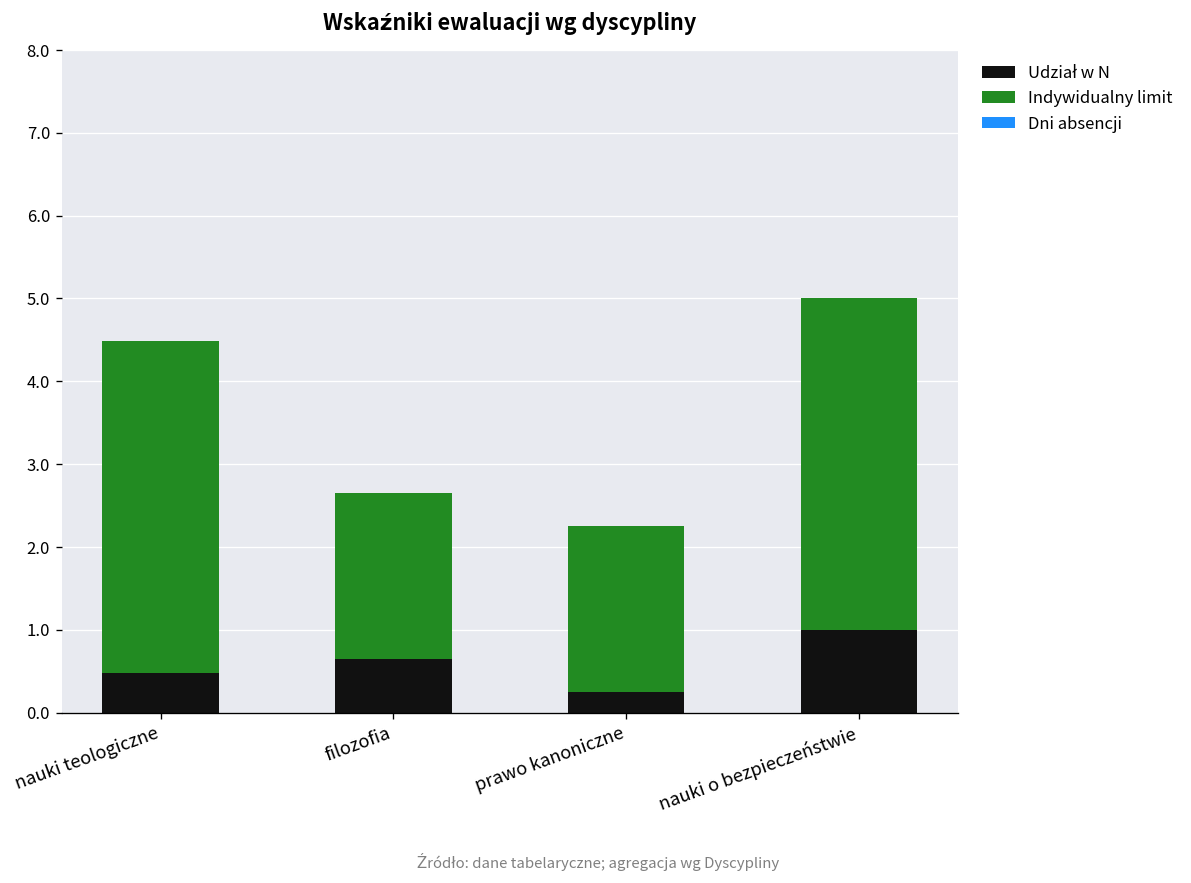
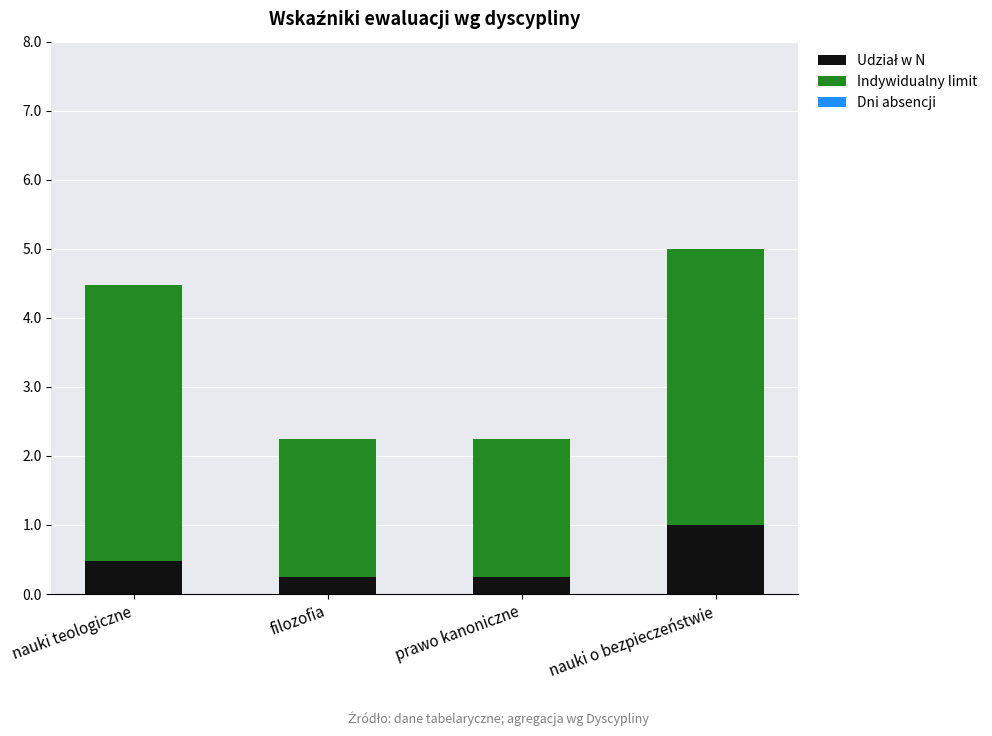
  {
    "Udział w N": {
      "nauki teologiczne": 0.5,
-     "filozofia": 0.7,
+     "filozofia": 0.3,
      "prawo kanoniczne": 0.3,
      "nauki o bezpieczeństwie": 1.0
    }
  }
